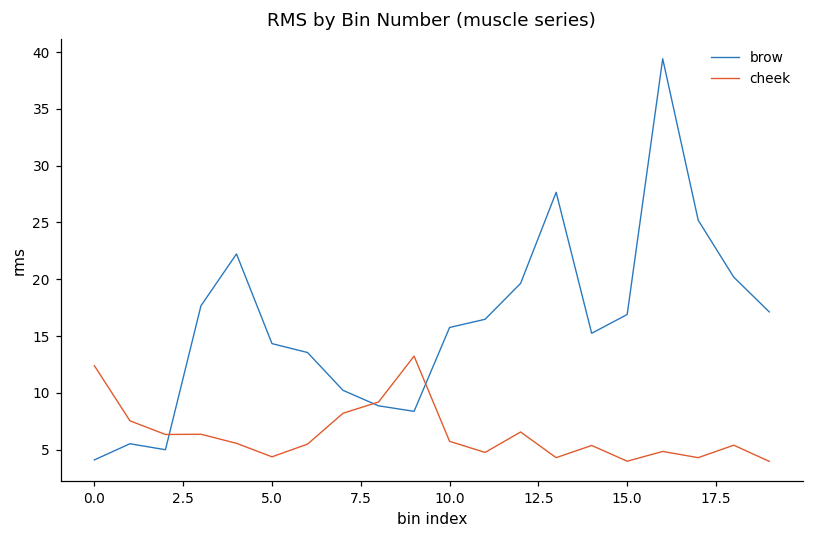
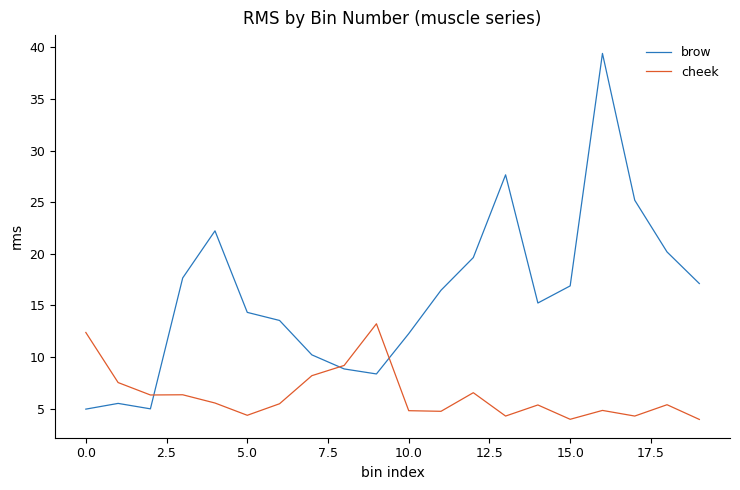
  {
    "brow": {
-     "0.0": 4.1,
+     "0.0": 5.0,
      "5.0": 14.3,
-     "10.0": 15.8,
+     "10.0": 12.3,
      "15.0": 16.9
    },
    "cheek": {
      "0.0": 12.4,
      "5.0": 4.4,
-     "10.0": 5.7,
+     "10.0": 4.8,
      "15.0": 4.0
    }
  }
